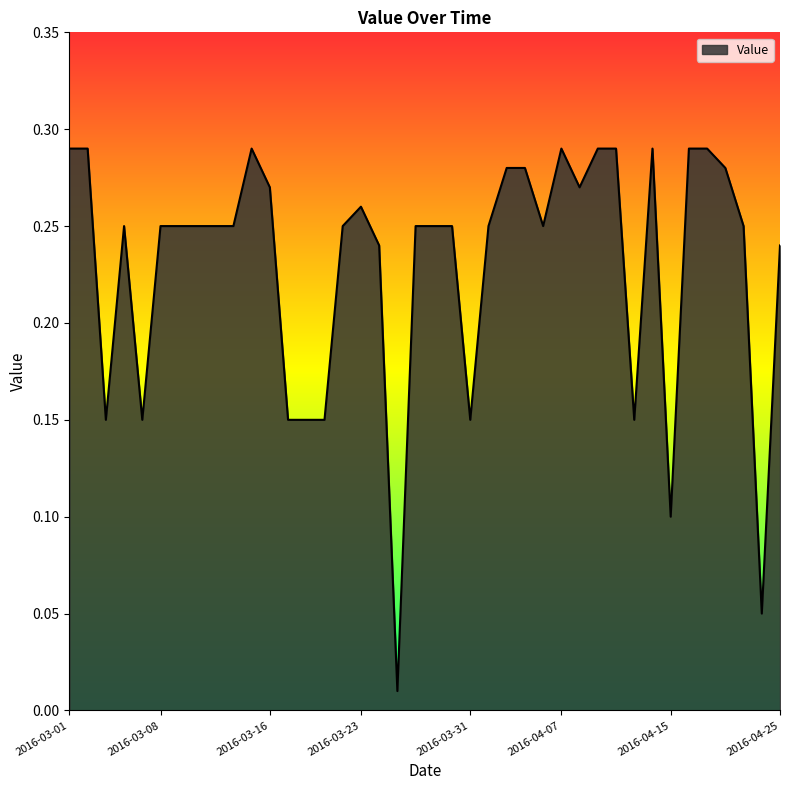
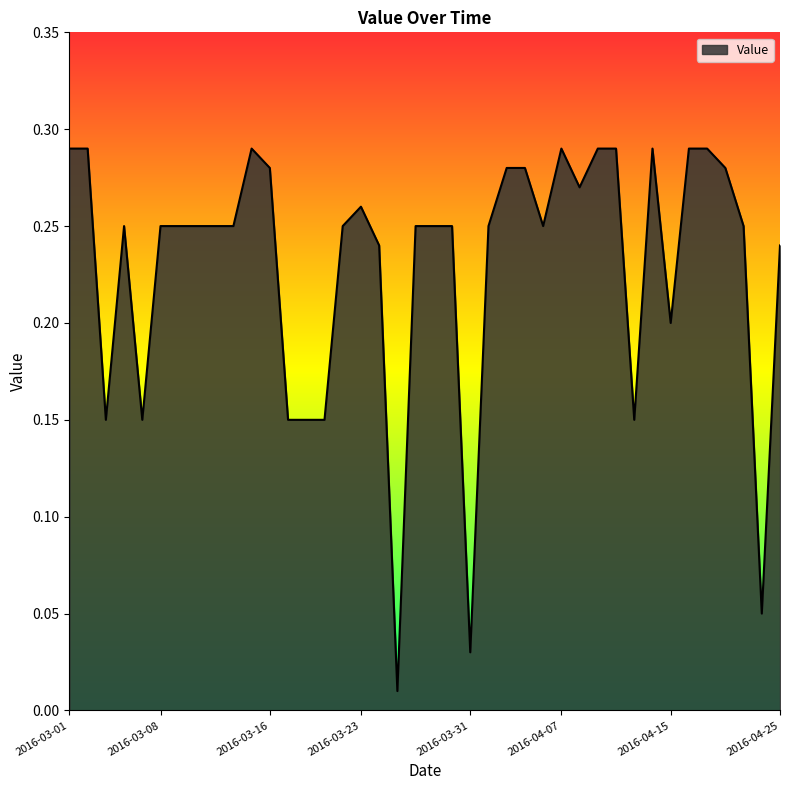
  {
    "2016-03-01": 0.29,
    "2016-03-08": 0.25,
-   "2016-03-16": 0.27,
+   "2016-03-16": 0.28,
    "2016-03-23": 0.26,
-   "2016-03-31": 0.15,
+   "2016-03-31": 0.03,
    "2016-04-07": 0.29,
-   "2016-04-15": 0.1,
+   "2016-04-15": 0.2,
    "2016-04-25": 0.24
  }
